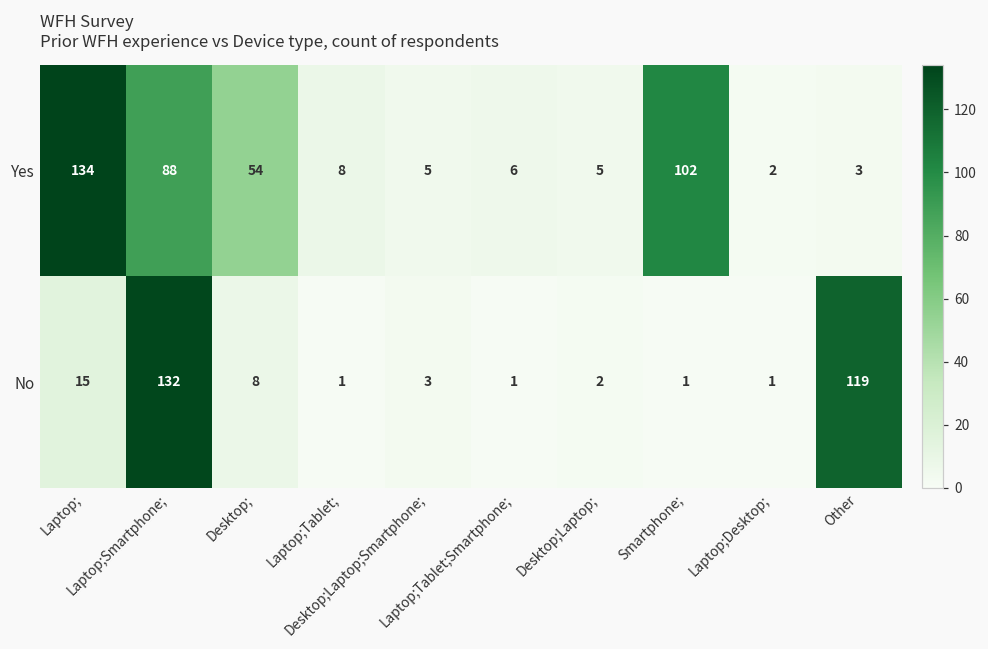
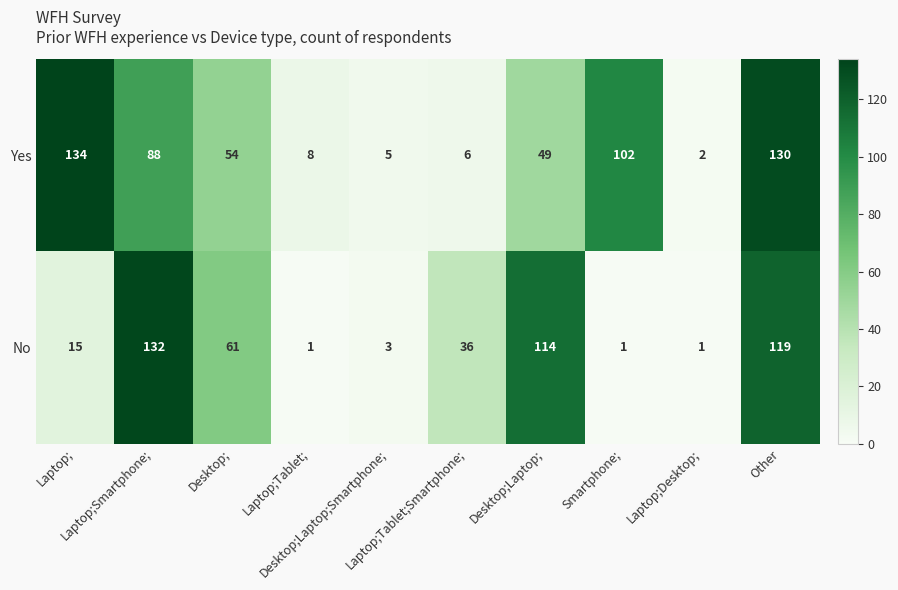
  {
    "Yes": {
      "Laptop;": 134,
      "Laptop;Smartphone;": 88,
      "Desktop;": 54,
      "Laptop;Tablet;": 8,
      "Desktop;Laptop;Smartphone;": 5,
      "Laptop;Tablet;Smartphone;": 6,
-     "Desktop;Laptop;": 5,
+     "Desktop;Laptop;": 49,
      "Smartphone;": 102,
      "Laptop;Desktop;": 2,
-     "Other": 3
+     "Other": 130
    },
    "No": {
      "Laptop;": 15,
      "Laptop;Smartphone;": 132,
-     "Desktop;": 8,
+     "Desktop;": 61,
      "Laptop;Tablet;": 1,
      "Desktop;Laptop;Smartphone;": 3,
-     "Laptop;Tablet;Smartphone;": 1,
-     "Desktop;Laptop;": 2,
+     "Laptop;Tablet;Smartphone;": 36,
+     "Desktop;Laptop;": 114,
      "Smartphone;": 1,
      "Laptop;Desktop;": 1,
      "Other": 119
    }
  }
